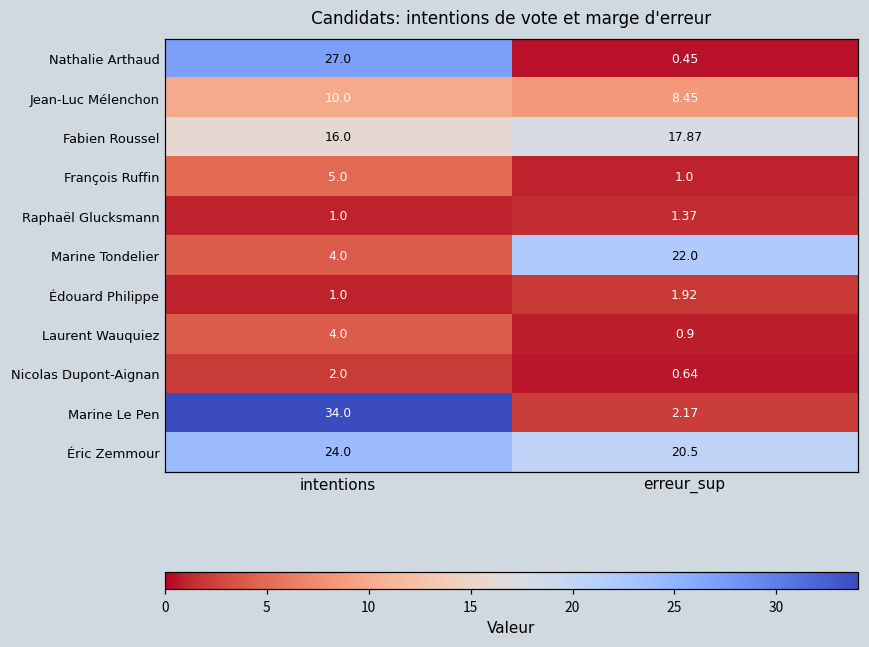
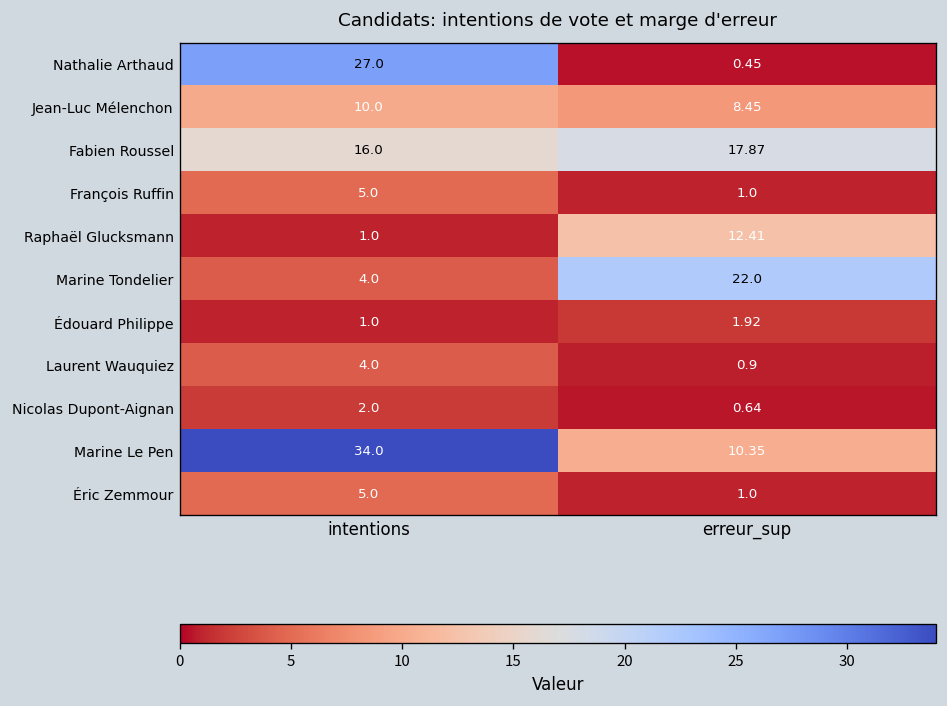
  {
    "Nathalie Arthaud": {
      "intentions": 27.0,
      "erreur_sup": 0.45
    },
    "Jean-Luc Mélenchon": {
      "intentions": 10.0,
      "erreur_sup": 8.45
    },
    "Fabien Roussel": {
      "intentions": 16.0,
      "erreur_sup": 17.87
    },
    "François Ruffin": {
      "intentions": 5.0,
      "erreur_sup": 1.0
    },
    "Raphaël Glucksmann": {
      "intentions": 1.0,
-     "erreur_sup": 1.37
+     "erreur_sup": 12.41
    },
    "Marine Tondelier": {
      "intentions": 4.0,
      "erreur_sup": 22.0
    },
    "Édouard Philippe": {
      "intentions": 1.0,
      "erreur_sup": 1.92
    },
    "Laurent Wauquiez": {
      "intentions": 4.0,
      "erreur_sup": 0.9
    },
    "Nicolas Dupont-Aignan": {
      "intentions": 2.0,
      "erreur_sup": 0.64
    },
    "Marine Le Pen": {
      "intentions": 34.0,
-     "erreur_sup": 2.17
+     "erreur_sup": 10.35
    },
    "Éric Zemmour": {
-     "intentions": 24.0,
-     "erreur_sup": 20.5
+     "intentions": 5.0,
+     "erreur_sup": 1.0
    }
  }
